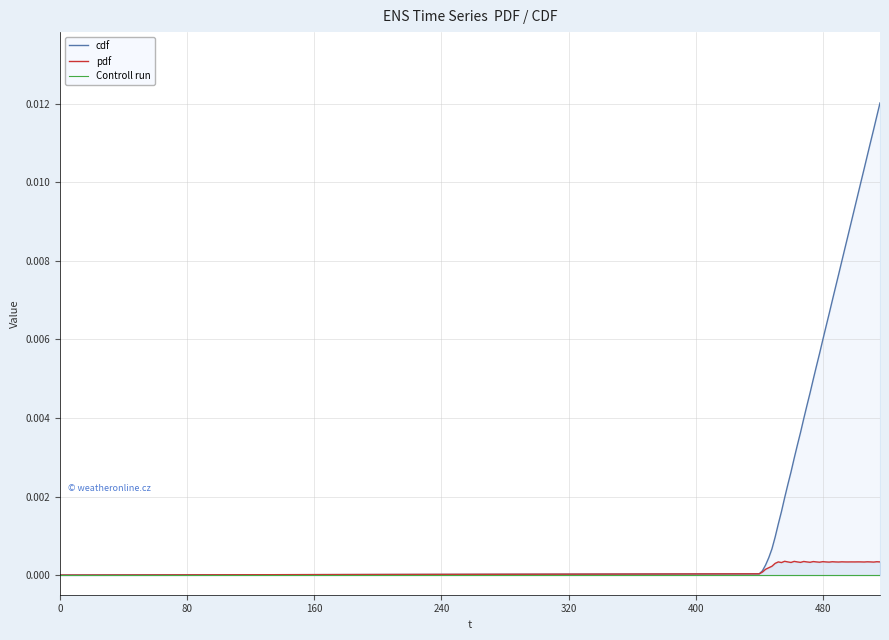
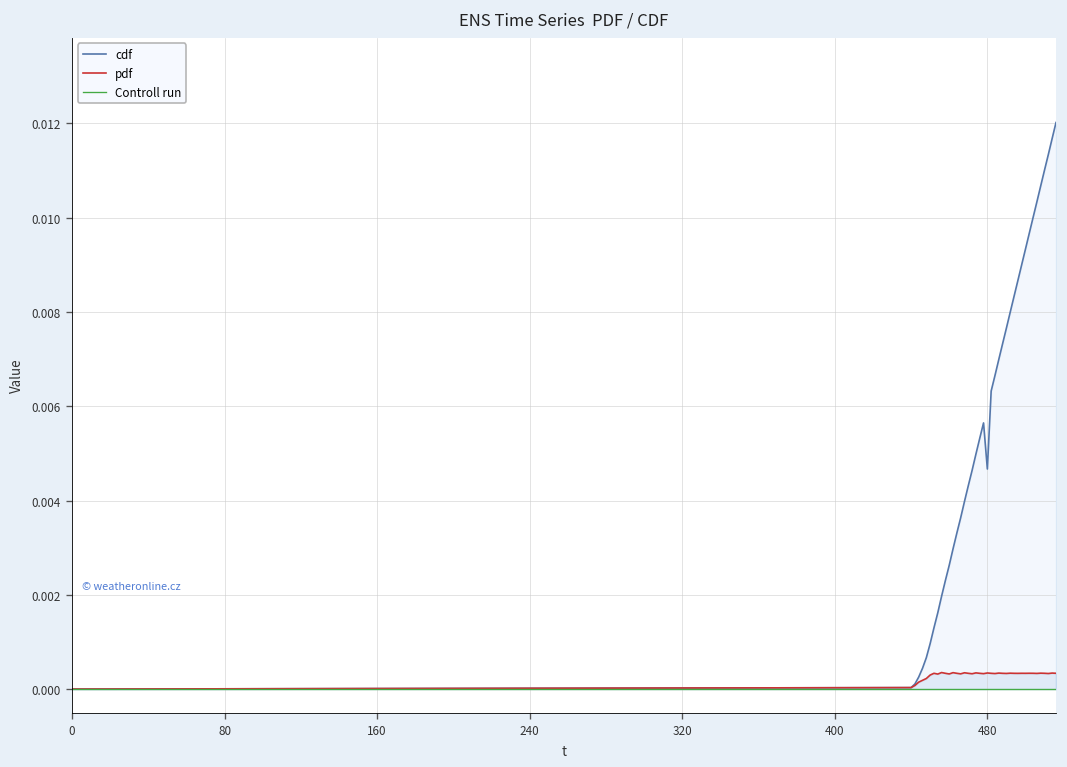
  {
    "cdf": {
-     "480": 0.0060
+     "480": 0.0047
    },
    "pdf": {
      "480": 0.0003
    },
    "Controll run": {
      "480": 0.0000
    }
  }
